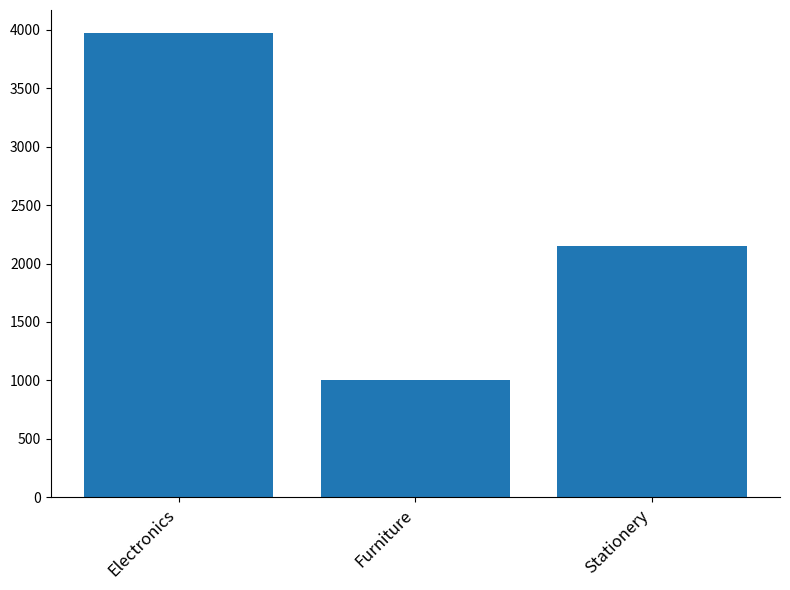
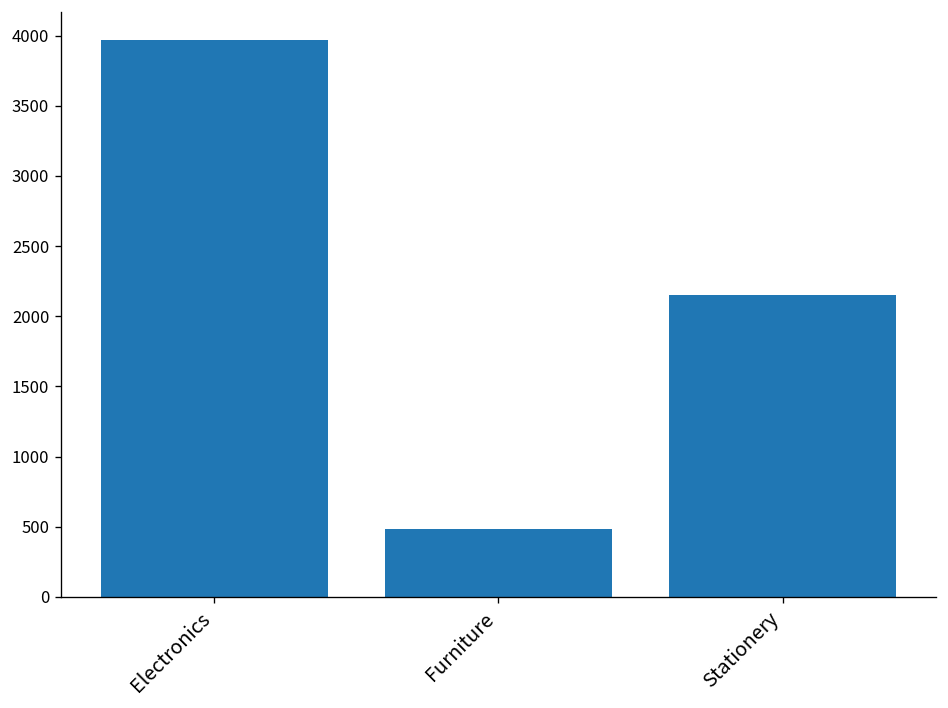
  {
    "Electronics": 3970,
-   "Furniture": 1010,
+   "Furniture": 480,
    "Stationery": 2150
  }
